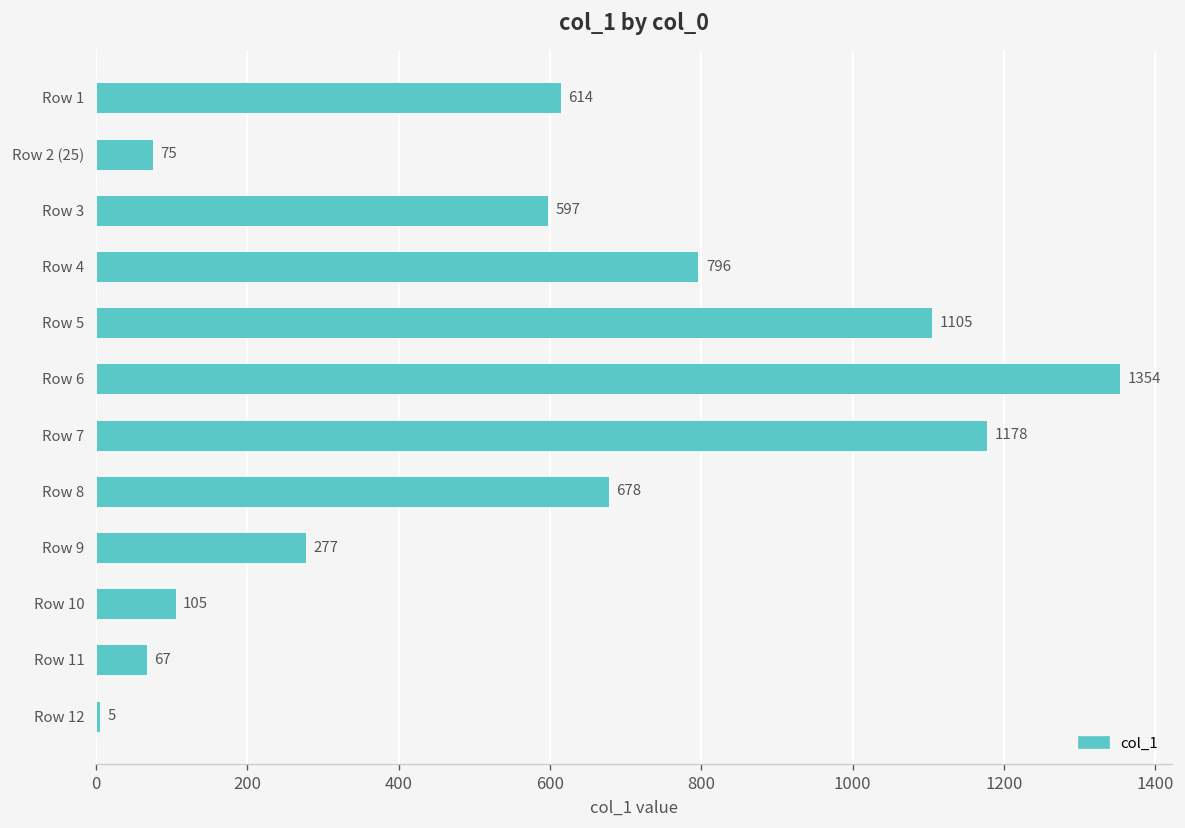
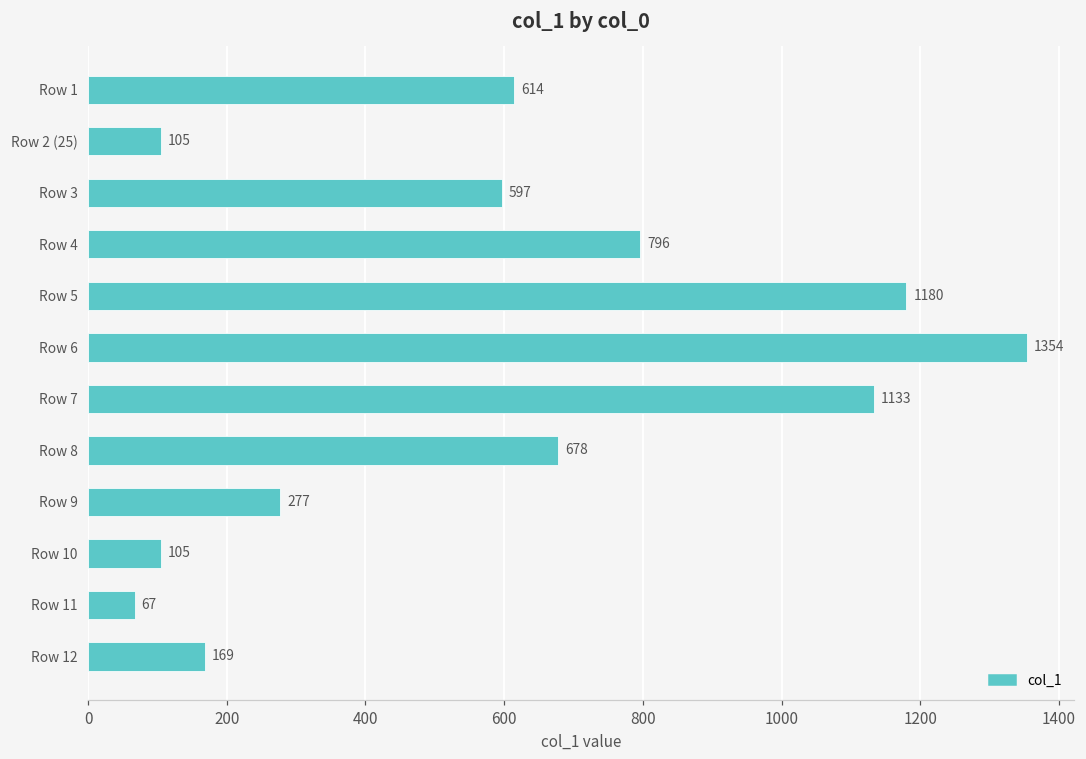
  {
    "Row 1": 614,
-   "Row 2 (25)": 75,
+   "Row 2 (25)": 105,
    "Row 3": 597,
    "Row 4": 796,
-   "Row 5": 1105,
+   "Row 5": 1180,
    "Row 6": 1354,
-   "Row 7": 1178,
+   "Row 7": 1133,
    "Row 8": 678,
    "Row 9": 277,
    "Row 10": 105,
    "Row 11": 67,
-   "Row 12": 5
+   "Row 12": 169
  }
